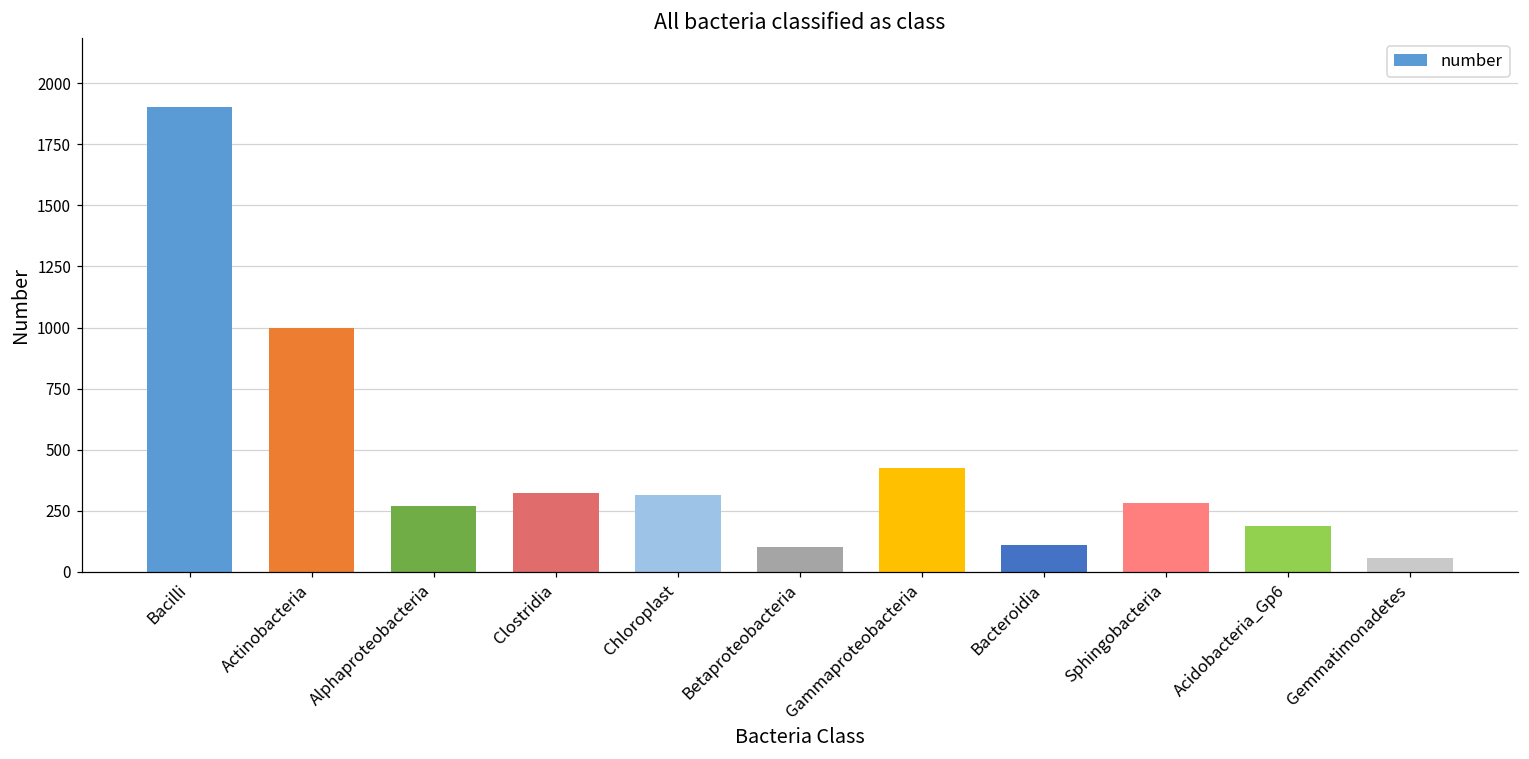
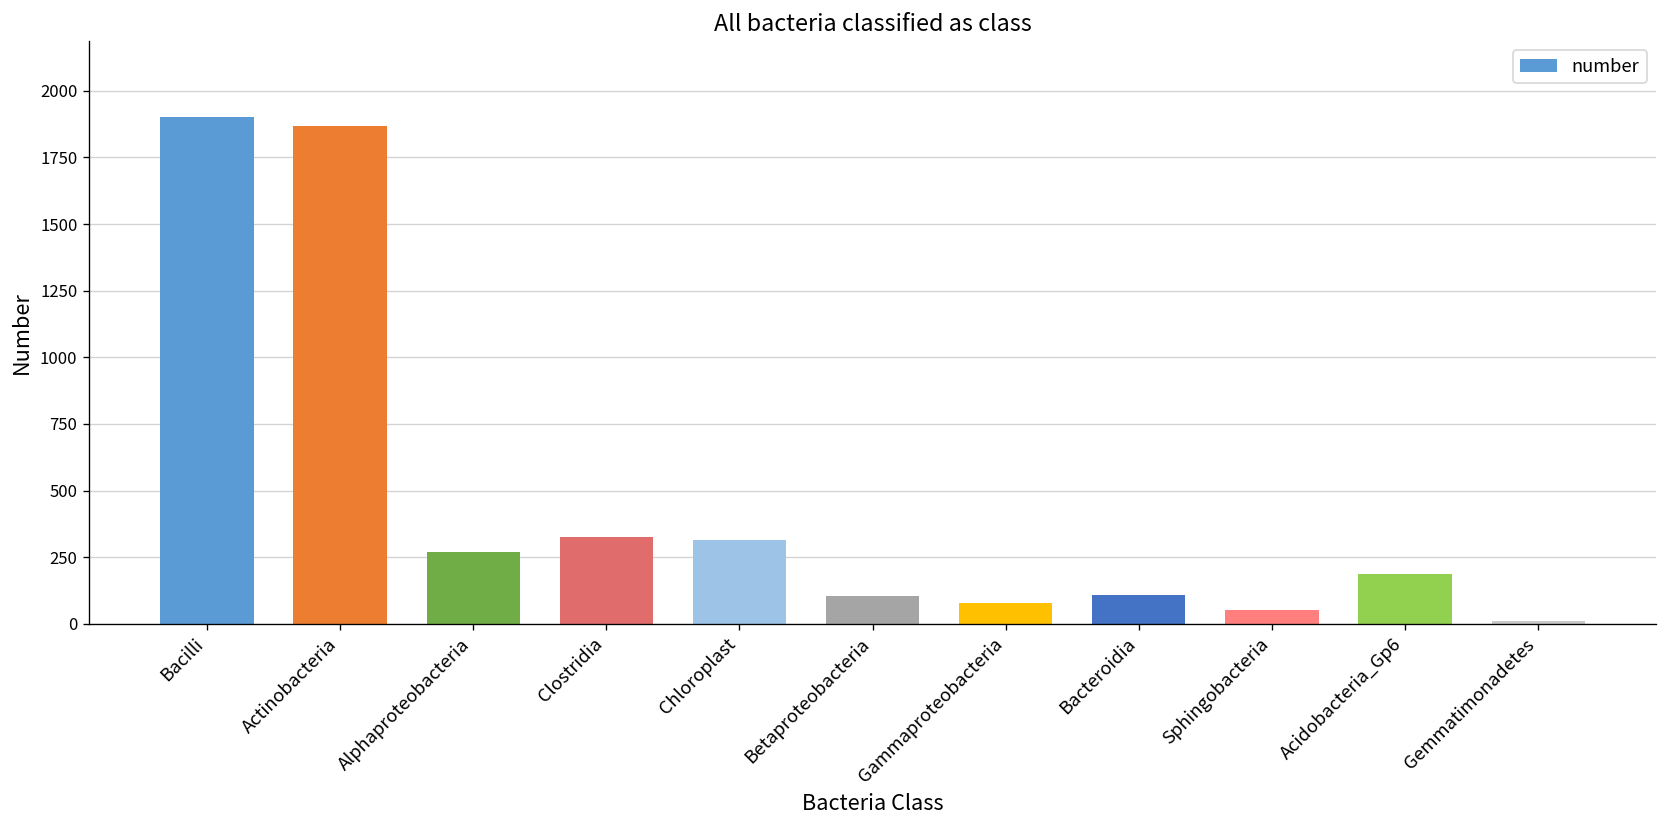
  {
    "Bacilli": 1900,
-   "Actinobacteria": 1000,
+   "Actinobacteria": 1870,
    "Alphaproteobacteria": 270,
    "Clostridia": 320,
    "Chloroplast": 320,
    "Betaproteobacteria": 100,
-   "Gammaproteobacteria": 420,
+   "Gammaproteobacteria": 80,
    "Bacteroidia": 110,
-   "Sphingobacteria": 280,
+   "Sphingobacteria": 50,
    "Acidobacteria_Gp6": 190,
-   "Gemmatimonadetes": 60
+   "Gemmatimonadetes": 10
  }
